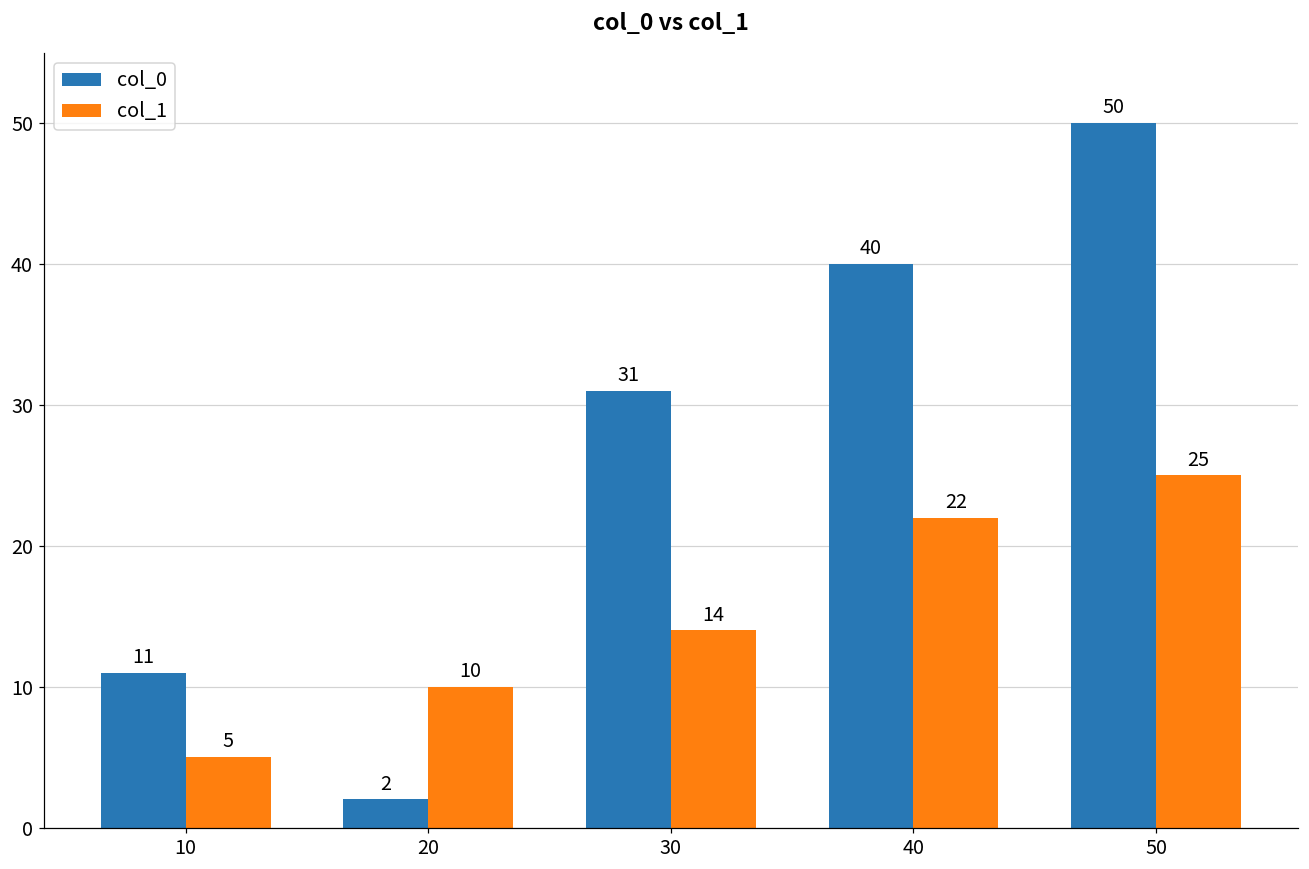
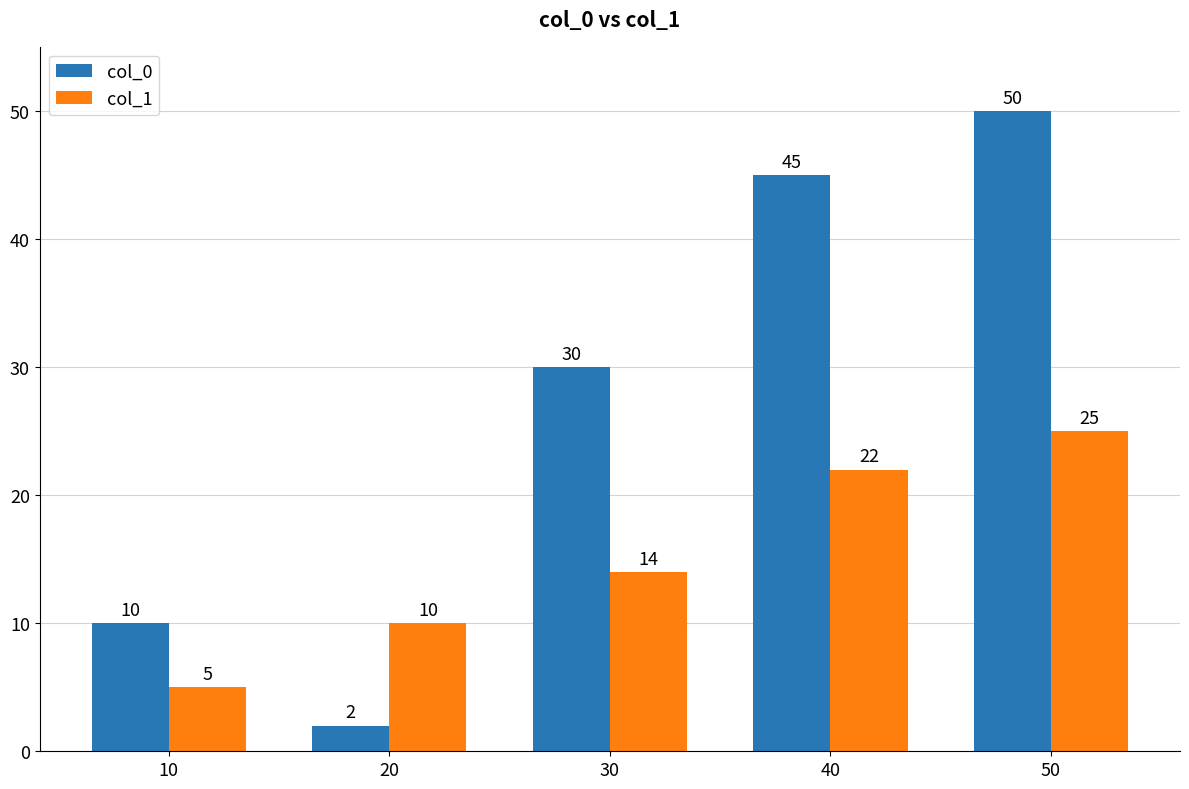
  {
    "col_0": {
-     "10": 11,
+     "10": 10,
      "20": 2,
-     "30": 31,
-     "40": 40,
+     "30": 30,
+     "40": 45,
      "50": 50
    },
    "col_1": {
      "10": 5,
      "20": 10,
      "30": 14,
      "40": 22,
      "50": 25
    }
  }
